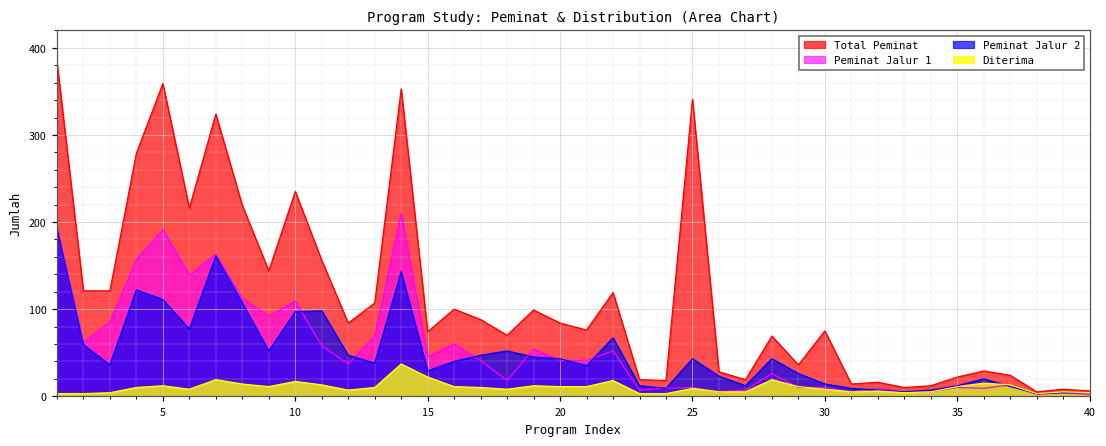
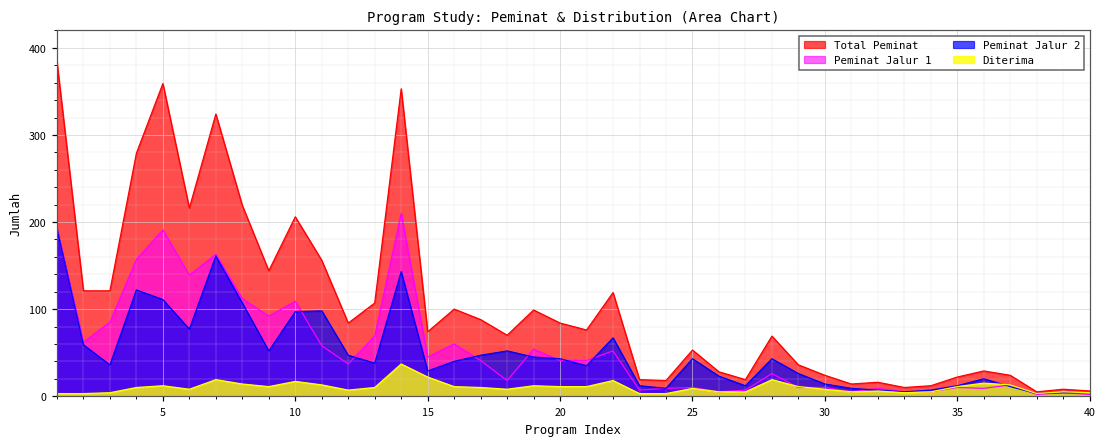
  {
    "Total Peminat": {
      "5": 360,
-     "10": 240,
+     "10": 210,
      "15": 70,
      "20": 80,
-     "25": 340,
-     "30": 80,
+     "25": 50,
+     "30": 20,
      "35": 20
    },
    "Peminat Jalur 1": {
      "5": 190,
      "10": 110,
      "15": 50
    },
    "Peminat Jalur 2": {
      "5": 110,
      "10": 100,
      "15": 30,
      "25": 40,
      "30": 10
    },
    "Diterima": {
      "5": 10,
      "10": 20,
      "15": 20,
      "20": 10
    }
  }
